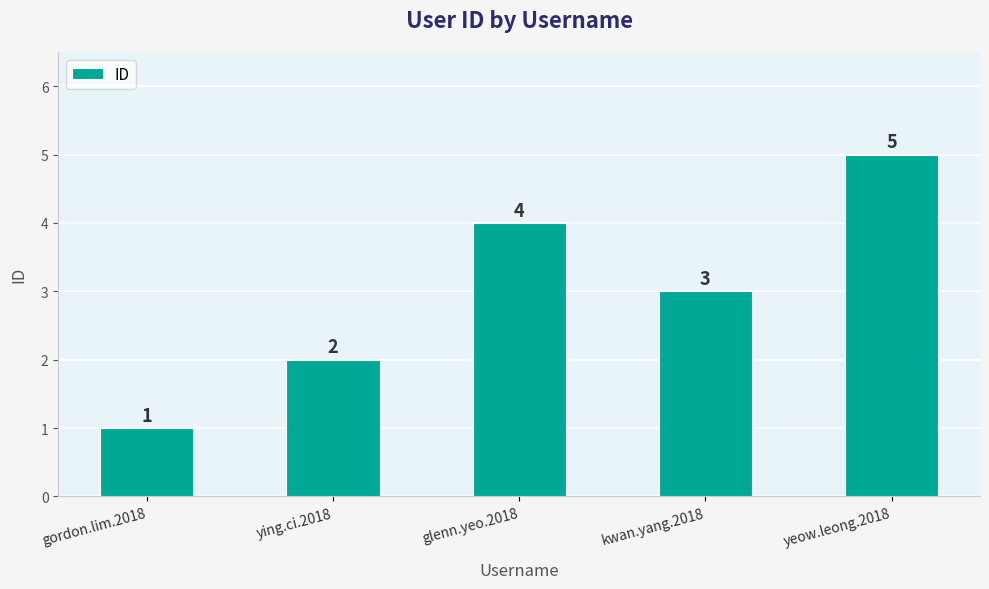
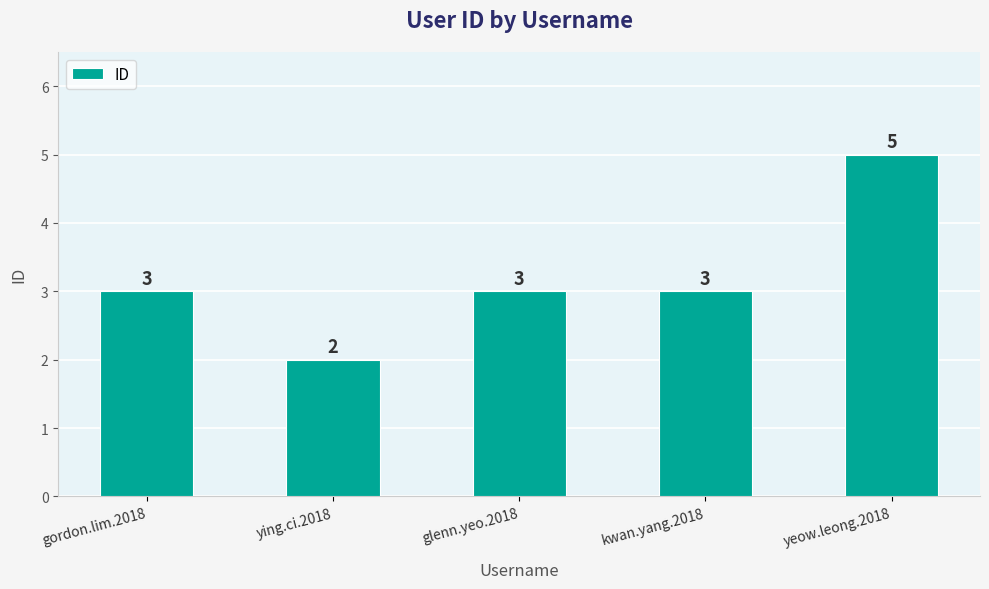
  {
-   "gordon.lim.2018": 1,
+   "gordon.lim.2018": 3,
    "ying.ci.2018": 2,
-   "glenn.yeo.2018": 4,
+   "glenn.yeo.2018": 3,
    "kwan.yang.2018": 3,
    "yeow.leong.2018": 5
  }
